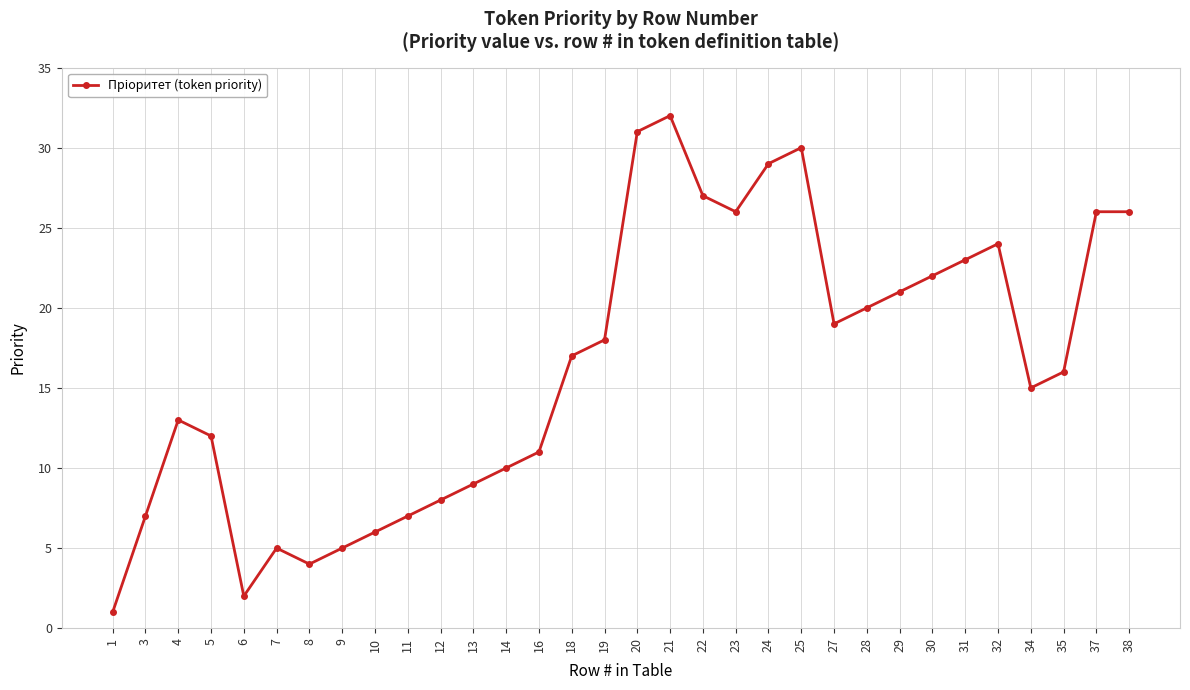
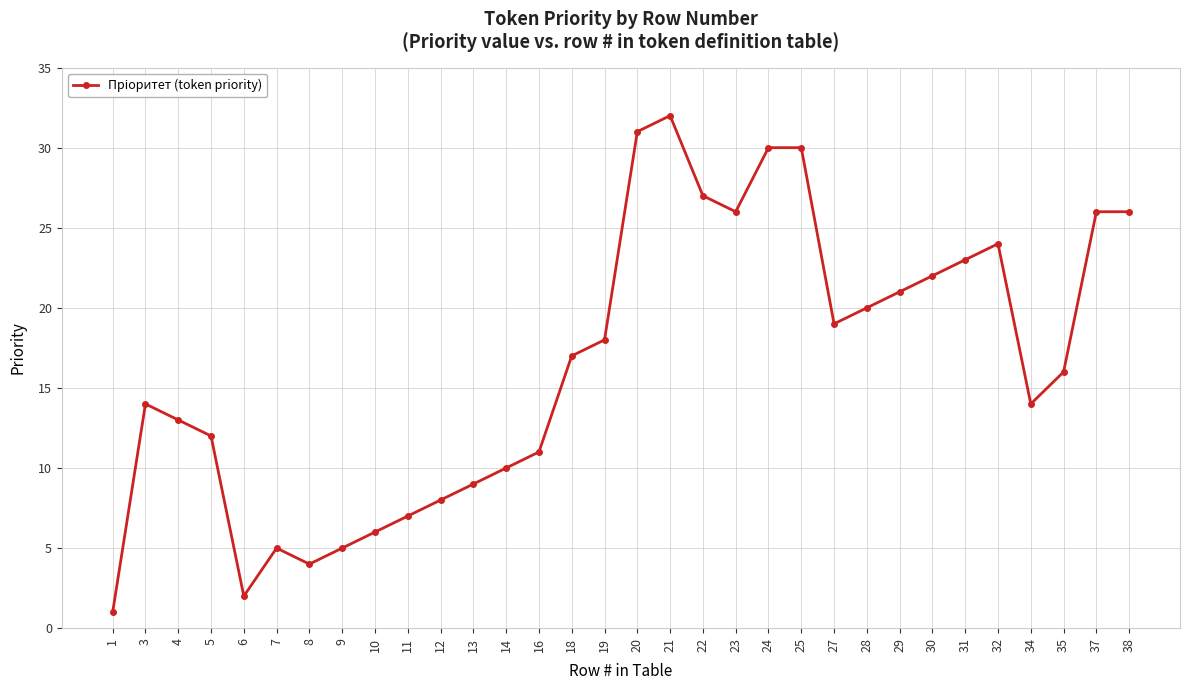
  {
    "1": 1,
-   "3": 7,
+   "3": 14,
    "4": 13,
    "5": 12,
    "6": 2,
    "7": 5,
    "8": 4,
    "9": 5,
    "10": 6,
    "11": 7,
    "12": 8,
    "13": 9,
    "14": 10,
    "16": 11,
    "18": 17,
    "19": 18,
    "20": 31,
    "21": 32,
    "22": 27,
    "23": 26,
-   "24": 29,
+   "24": 30,
    "25": 30,
    "27": 19,
    "28": 20,
    "29": 21,
    "30": 22,
    "31": 23,
    "32": 24,
-   "34": 15,
+   "34": 14,
    "35": 16,
    "37": 26,
    "38": 26
  }
